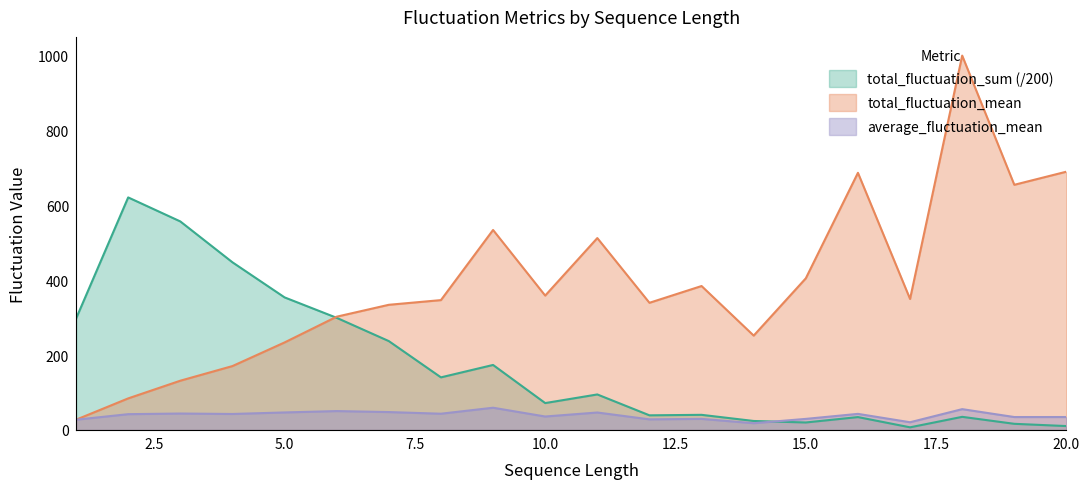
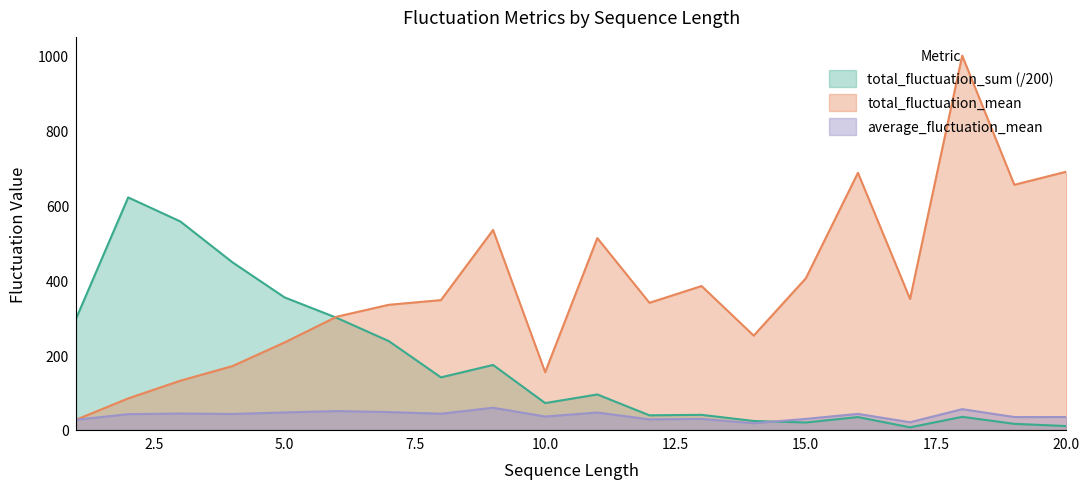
  {
    "total_fluctuation_mean": {
      "5.0": 230,
-     "10.0": 360,
+     "10.0": 150,
      "15.0": 410,
      "20.0": 690
    }
  }
